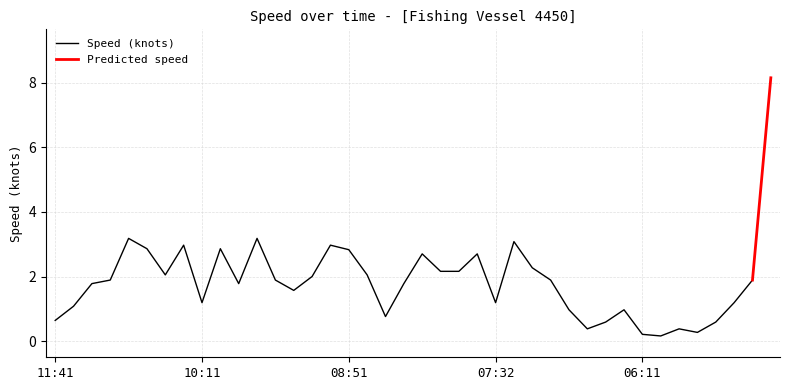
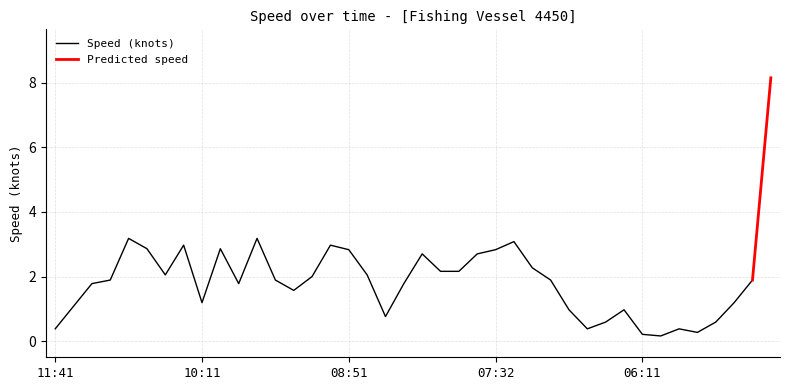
  {
    "Speed (knots)": {
-     "11:41": 0.6,
+     "11:41": 0.4,
      "10:11": 1.2,
      "08:51": 2.8,
-     "07:32": 1.2,
+     "07:32": 2.8,
      "06:11": 0.2
    }
  }
